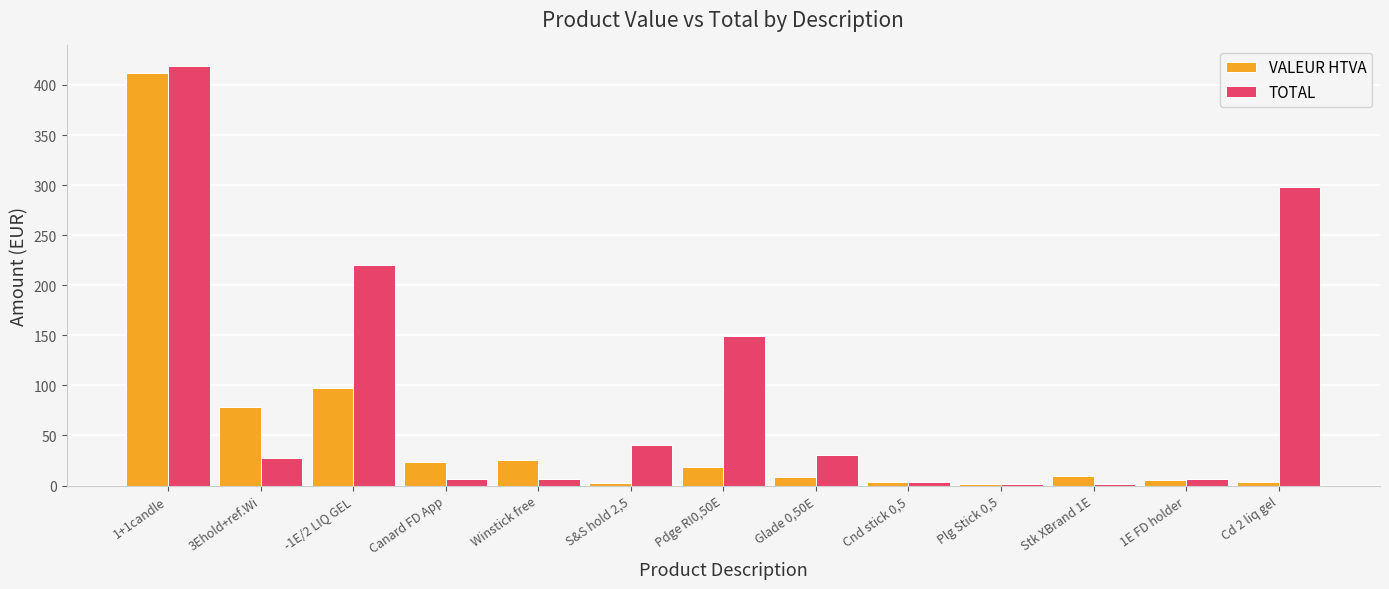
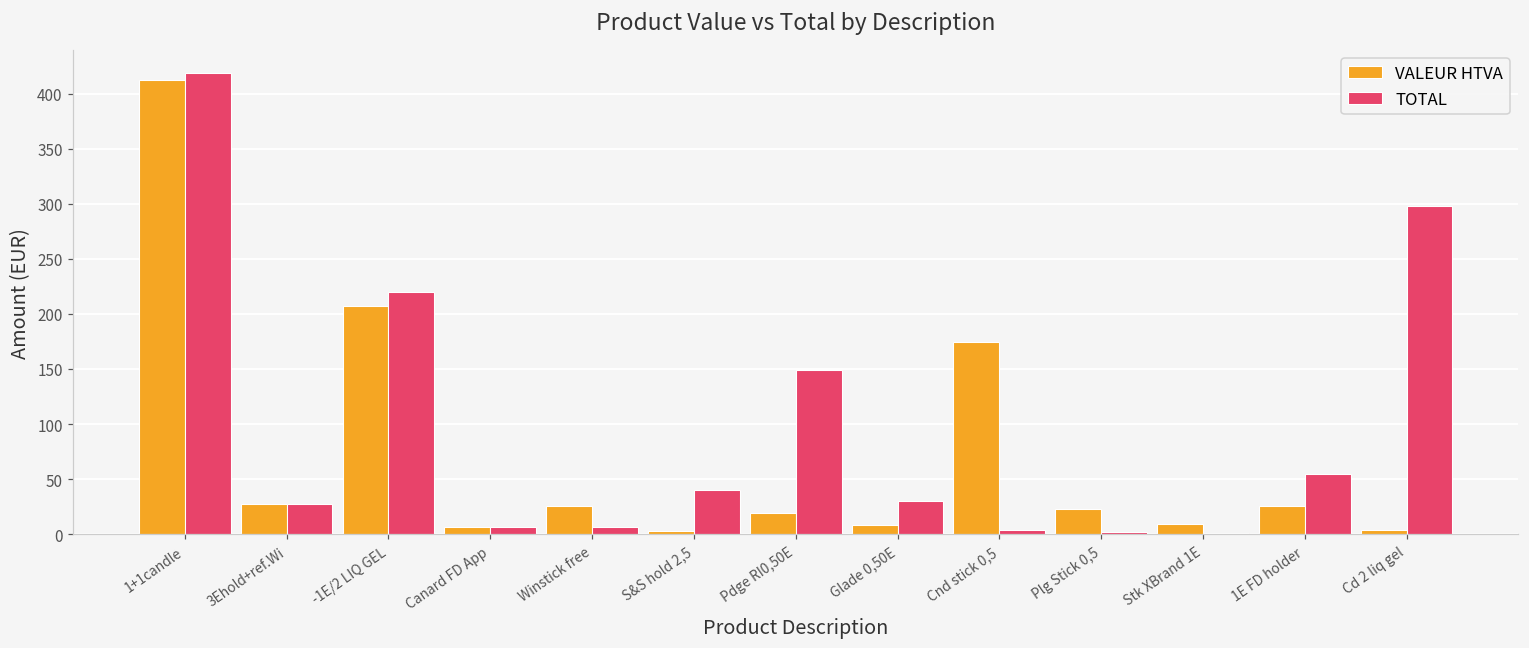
  {
    "VALEUR HTVA": {
      "1+1candle": 412,
-     "3Ehold+ref.Wi": 79,
-     "-1E/2 LIQ GEL": 98,
-     "Canard FD App": 24,
+     "3Ehold+ref.Wi": 27,
+     "-1E/2 LIQ GEL": 207,
+     "Canard FD App": 7,
      "Winstick free": 26,
      "S&S hold 2,5": 3,
      "Pdge RI0,50E": 19,
      "Glade 0,50E": 9,
-     "Cnd stick 0,5": 4,
-     "Plg Stick 0,5": 2,
+     "Cnd stick 0,5": 175,
+     "Plg Stick 0,5": 23,
      "Stk XBrand 1E": 10,
-     "1E FD holder": 6,
+     "1E FD holder": 25,
      "Cd 2 liq gel": 4
    },
    "TOTAL": {
      "1+1candle": 419,
      "3Ehold+ref.Wi": 28,
      "-1E/2 LIQ GEL": 220,
      "Canard FD App": 7,
      "Winstick free": 7,
      "S&S hold 2,5": 40,
      "Pdge RI0,50E": 149,
      "Glade 0,50E": 30,
      "Cnd stick 0,5": 4,
-     "1E FD holder": 6,
+     "1E FD holder": 55,
      "Cd 2 liq gel": 298
    }
  }
